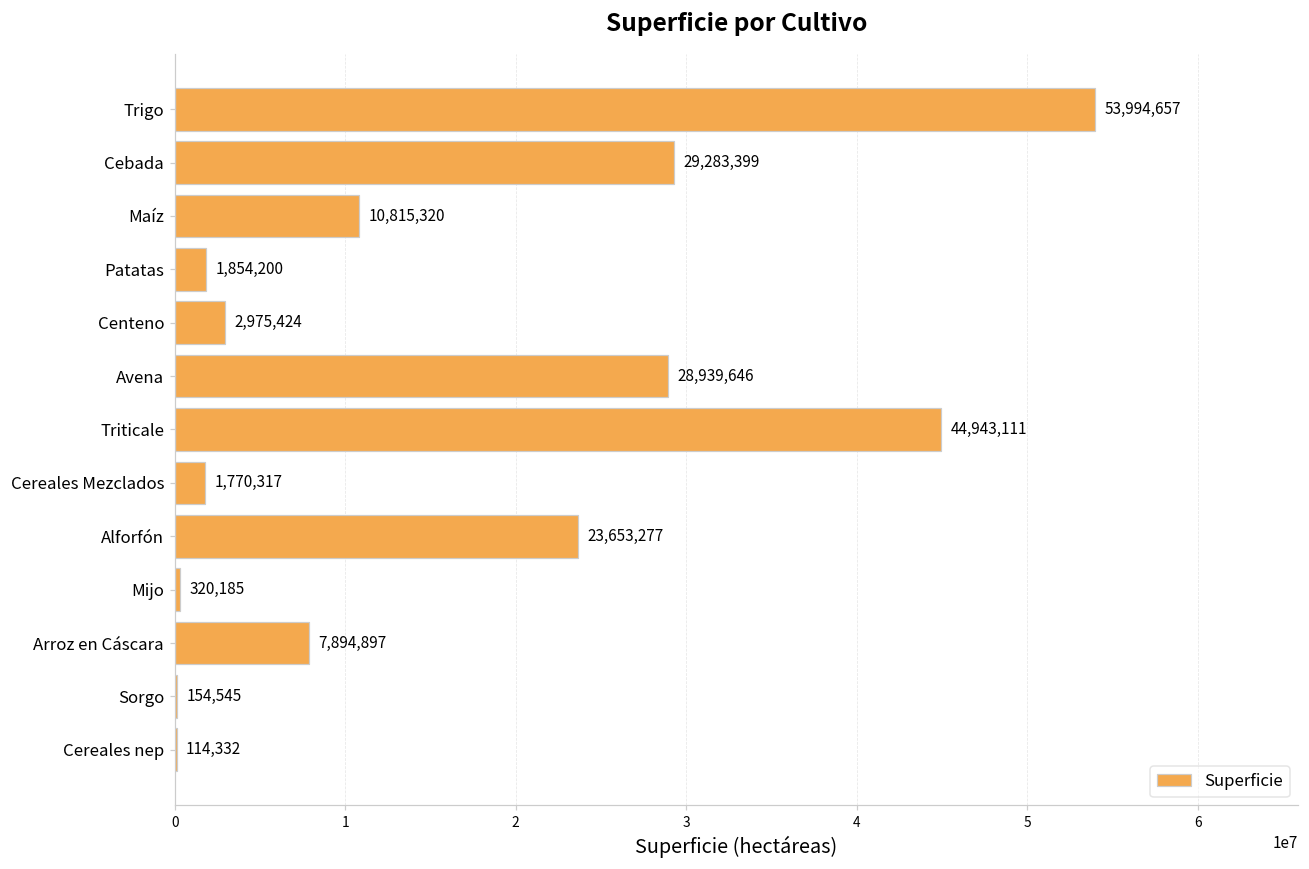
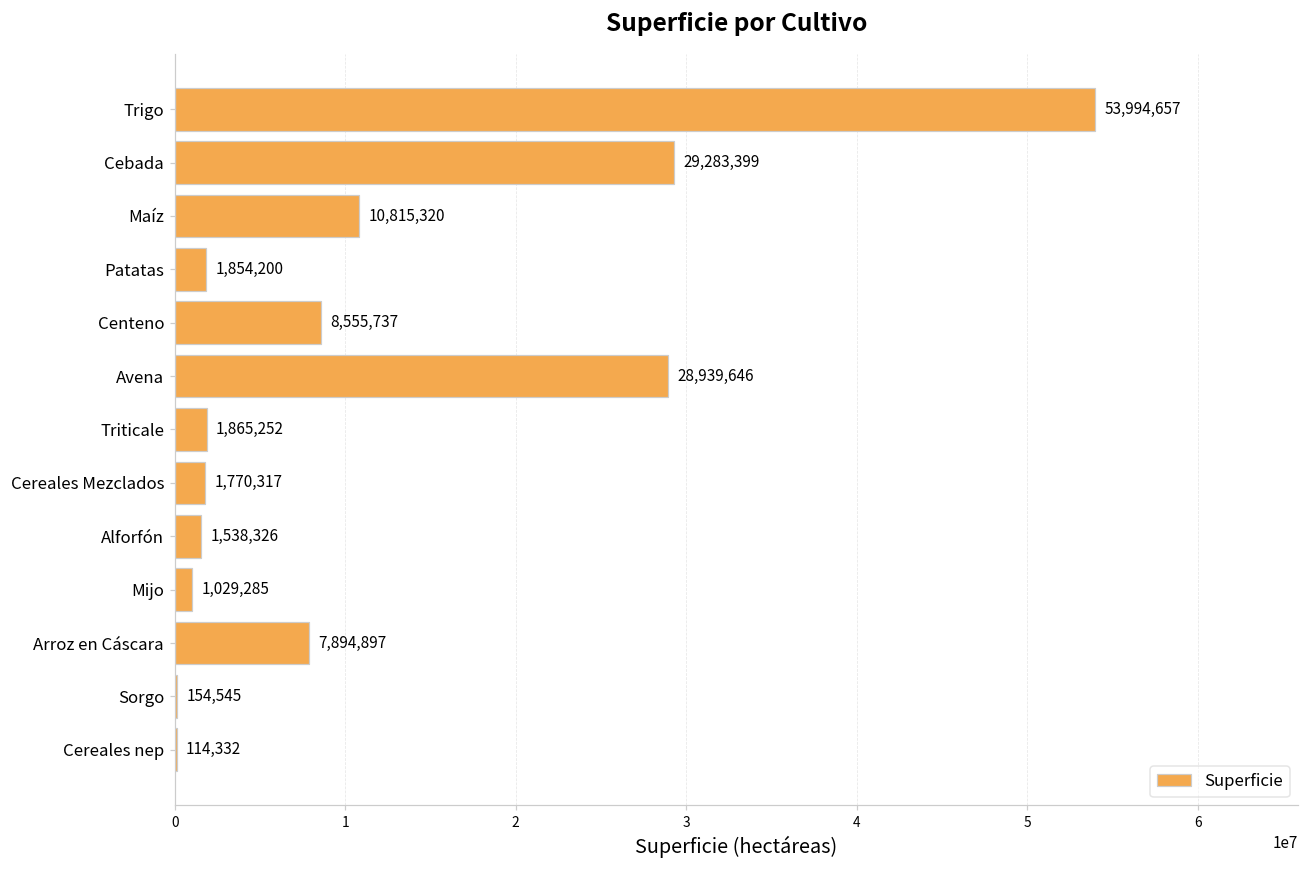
  {
    "Trigo": "53,994,657",
    "Cebada": "29,283,399",
    "Maíz": "10,815,320",
    "Patatas": "1,854,200",
-   "Centeno": "2,975,424",
+   "Centeno": "8,555,737",
    "Avena": "28,939,646",
-   "Triticale": "44,943,111",
+   "Triticale": "1,865,252",
    "Cereales Mezclados": "1,770,317",
-   "Alforfón": "23,653,277",
-   "Mijo": "320,185",
+   "Alforfón": "1,538,326",
+   "Mijo": "1,029,285",
    "Arroz en Cáscara": "7,894,897",
    "Sorgo": "154,545",
    "Cereales nep": "114,332"
  }
